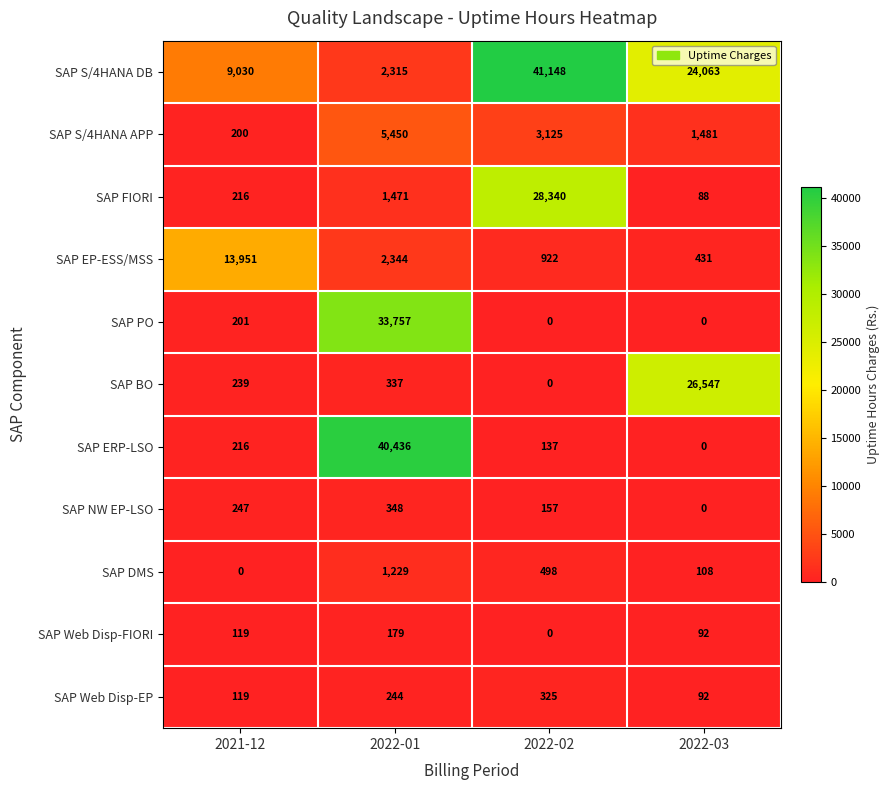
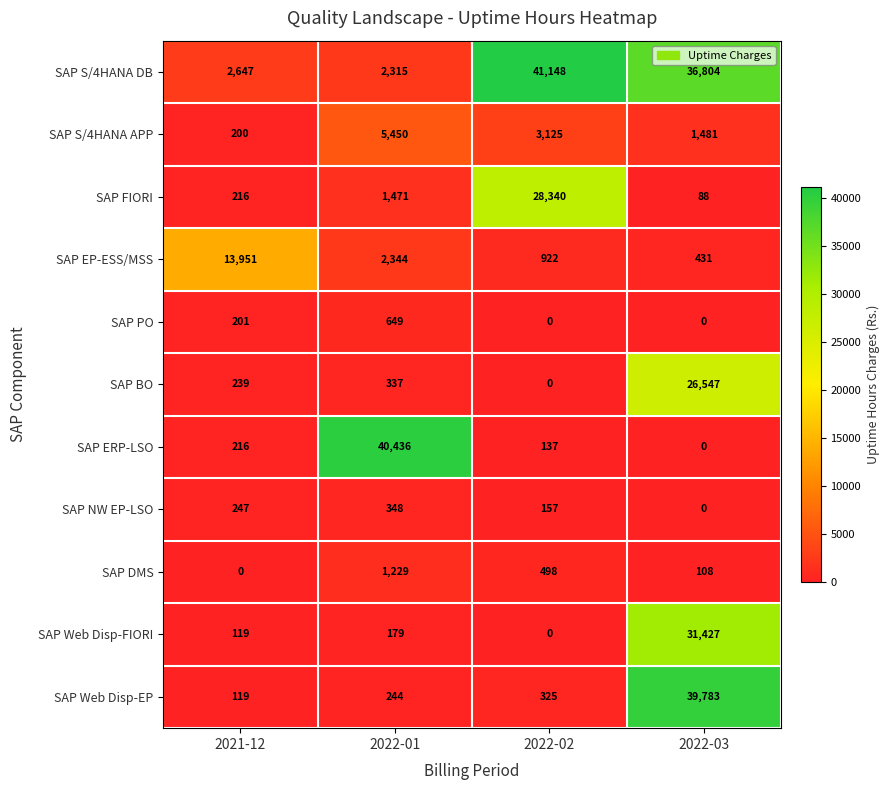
  {
    "SAP S/4HANA DB": {
-     "2021-12": "9,030",
+     "2021-12": "2,647",
      "2022-01": "2,315",
      "2022-02": "41,148",
-     "2022-03": "24,063"
+     "2022-03": "36,804"
    },
    "SAP S/4HANA APP": {
      "2021-12": "200",
      "2022-01": "5,450",
      "2022-02": "3,125",
      "2022-03": "1,481"
    },
    "SAP FIORI": {
      "2021-12": "216",
      "2022-01": "1,471",
      "2022-02": "28,340",
      "2022-03": "88"
    },
    "SAP EP-ESS/MSS": {
      "2021-12": "13,951",
      "2022-01": "2,344",
      "2022-02": "922",
      "2022-03": "431"
    },
    "SAP PO": {
      "2021-12": "201",
-     "2022-01": "33,757",
+     "2022-01": "649",
      "2022-02": "0",
      "2022-03": "0"
    },
    "SAP BO": {
      "2021-12": "239",
      "2022-01": "337",
      "2022-02": "0",
      "2022-03": "26,547"
    },
    "SAP ERP-LSO": {
      "2021-12": "216",
      "2022-01": "40,436",
      "2022-02": "137",
      "2022-03": "0"
    },
    "SAP NW EP-LSO": {
      "2021-12": "247",
      "2022-01": "348",
      "2022-02": "157",
      "2022-03": "0"
    },
    "SAP DMS": {
      "2021-12": "0",
      "2022-01": "1,229",
      "2022-02": "498",
      "2022-03": "108"
    },
    "SAP Web Disp-FIORI": {
      "2021-12": "119",
      "2022-01": "179",
      "2022-02": "0",
-     "2022-03": "92"
+     "2022-03": "31,427"
    },
    "SAP Web Disp-EP": {
      "2021-12": "119",
      "2022-01": "244",
      "2022-02": "325",
-     "2022-03": "92"
+     "2022-03": "39,783"
    }
  }
